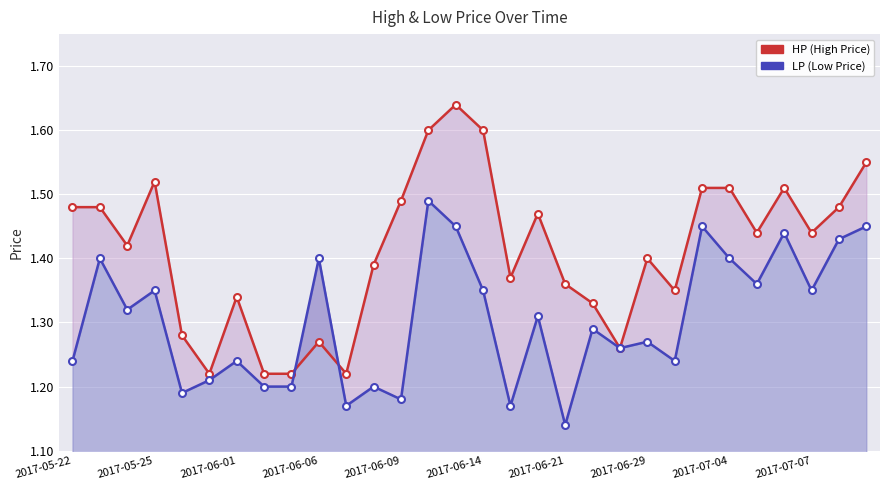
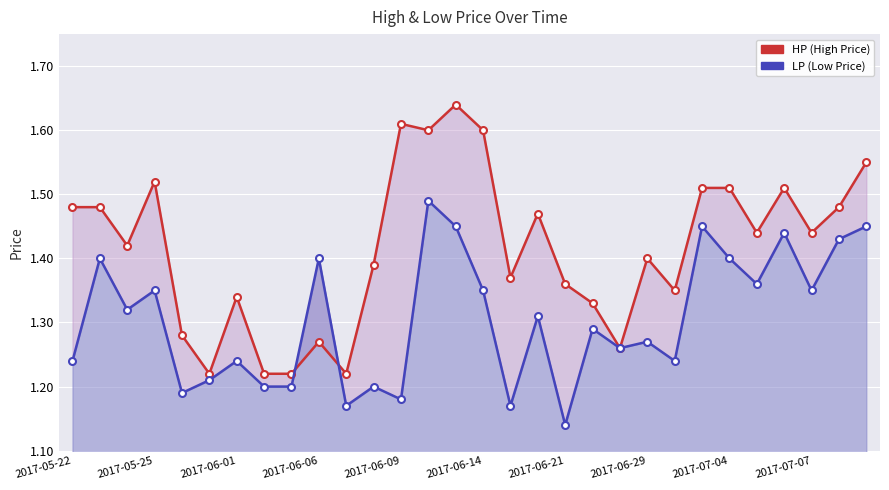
  {
    "HP (High Price)": {
      "2017-06-06": 1.27,
-     "2017-06-09": 1.49
+     "2017-06-09": 1.61
    },
    "LP (Low Price)": {
      "2017-05-22": 1.24,
      "2017-05-25": 1.35,
      "2017-06-01": 1.24,
      "2017-06-09": 1.18,
      "2017-06-14": 1.35,
      "2017-06-21": 1.14,
      "2017-06-29": 1.27,
      "2017-07-04": 1.40,
      "2017-07-07": 1.35
    }
  }
